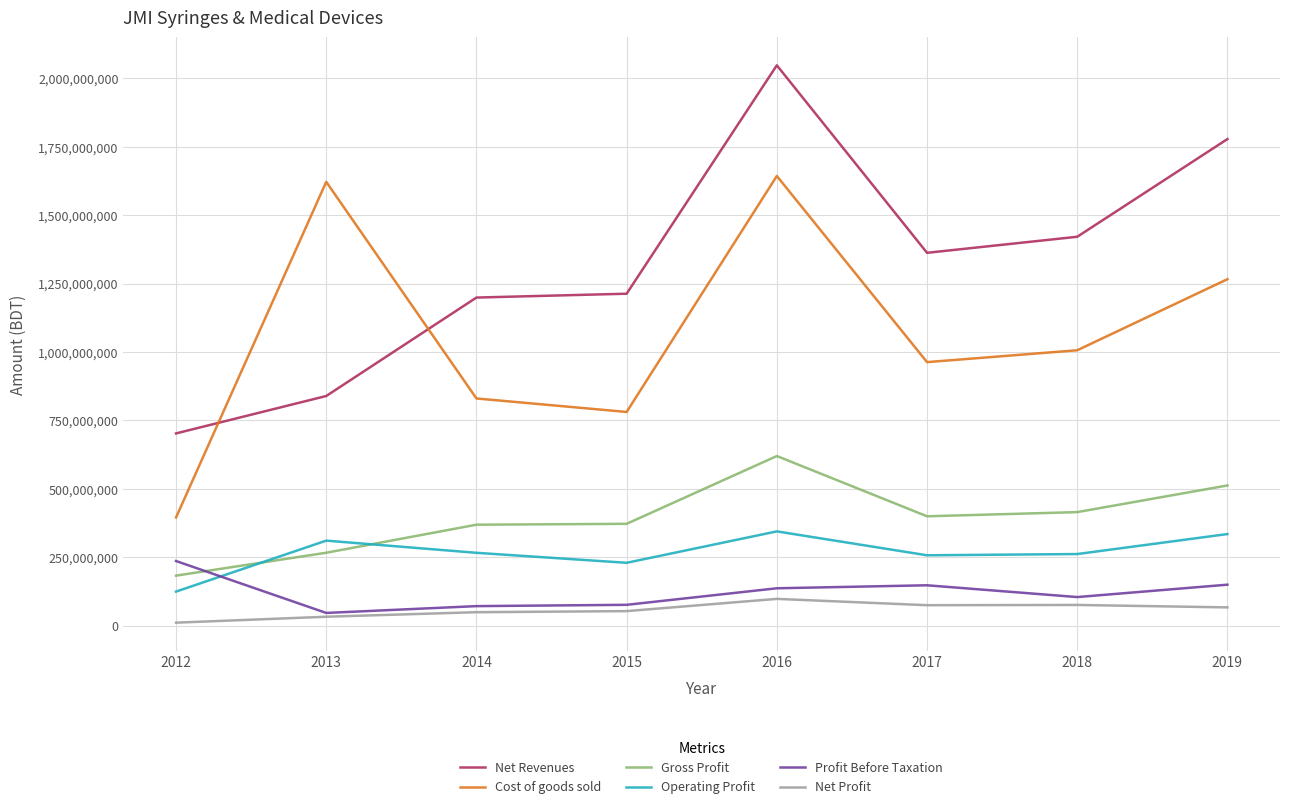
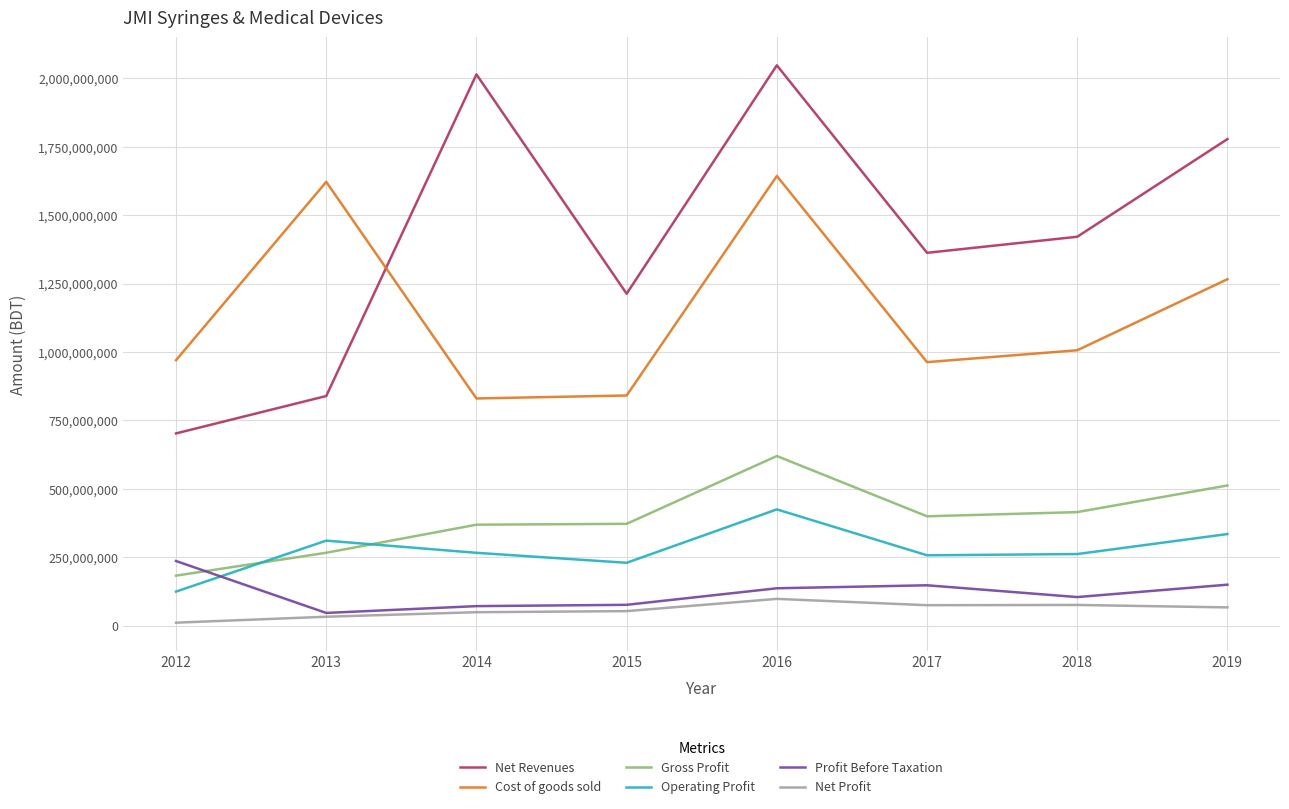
  {
    "Net Revenues": {
      "2012": "700,000,000",
      "2013": "840,000,000",
-     "2014": "1,200,000,000",
+     "2014": "2,010,000,000",
      "2015": "1,210,000,000",
      "2016": "2,050,000,000",
      "2017": "1,360,000,000",
      "2018": "1,420,000,000",
      "2019": "1,780,000,000"
    },
    "Cost of goods sold": {
-     "2012": "400,000,000",
+     "2012": "970,000,000",
      "2013": "1,620,000,000",
      "2014": "830,000,000",
-     "2015": "780,000,000",
+     "2015": "840,000,000",
      "2016": "1,640,000,000",
      "2017": "960,000,000",
      "2018": "1,010,000,000",
      "2019": "1,270,000,000"
    },
    "Operating Profit": {
      "2012": "120,000,000",
      "2013": "310,000,000",
      "2014": "270,000,000",
      "2015": "230,000,000",
-     "2016": "340,000,000",
+     "2016": "420,000,000",
      "2017": "260,000,000",
      "2018": "260,000,000",
      "2019": "330,000,000"
    },
    "Profit Before Taxation": {
      "2012": "240,000,000",
      "2013": "50,000,000",
      "2014": "70,000,000",
      "2015": "80,000,000",
      "2016": "140,000,000",
      "2017": "150,000,000",
      "2018": "100,000,000",
      "2019": "150,000,000"
    }
  }
